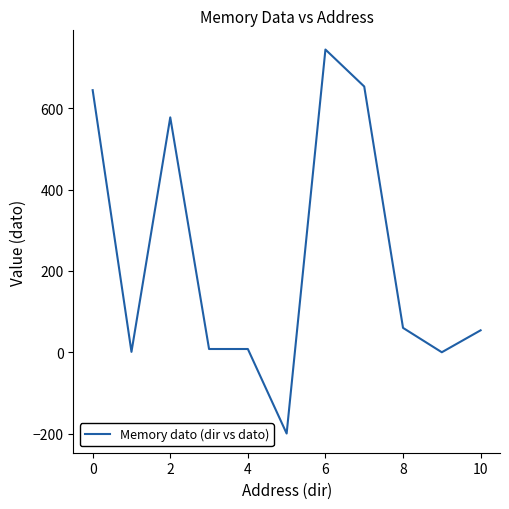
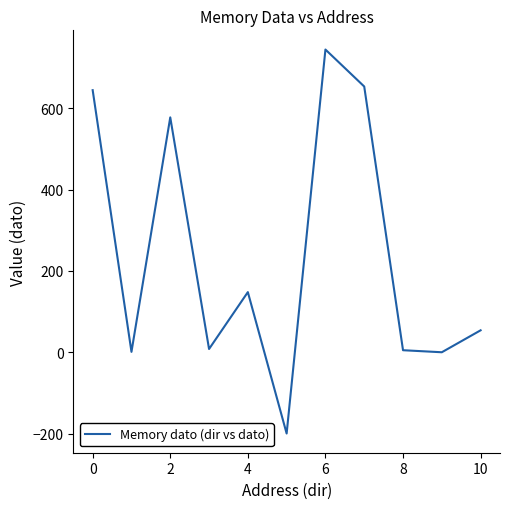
  {
    "0": 650,
    "2": 580,
-   "4": 10,
+   "4": 150,
    "6": 750,
-   "8": 60,
+   "8": 10,
    "10": 50
  }
